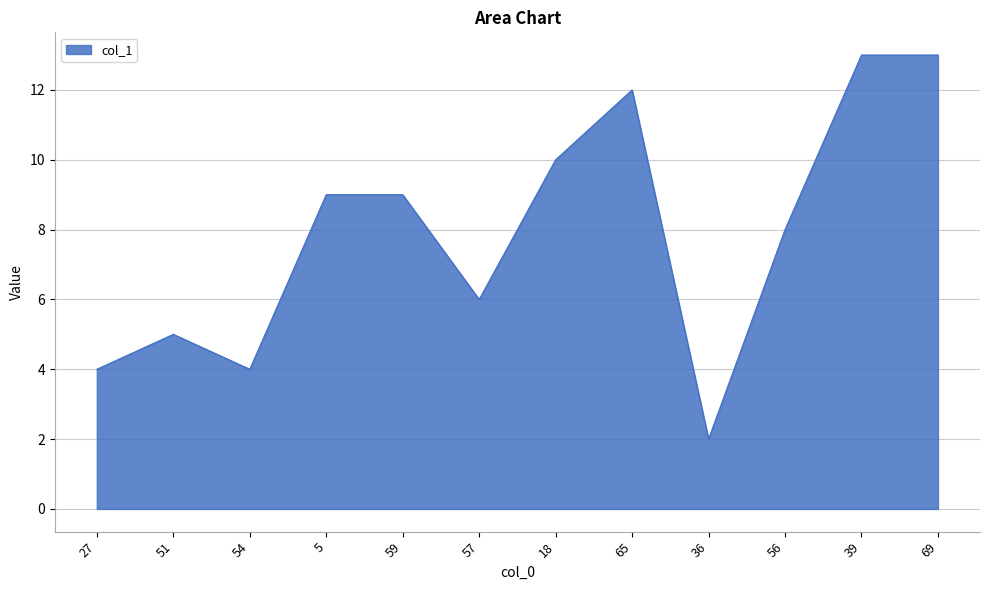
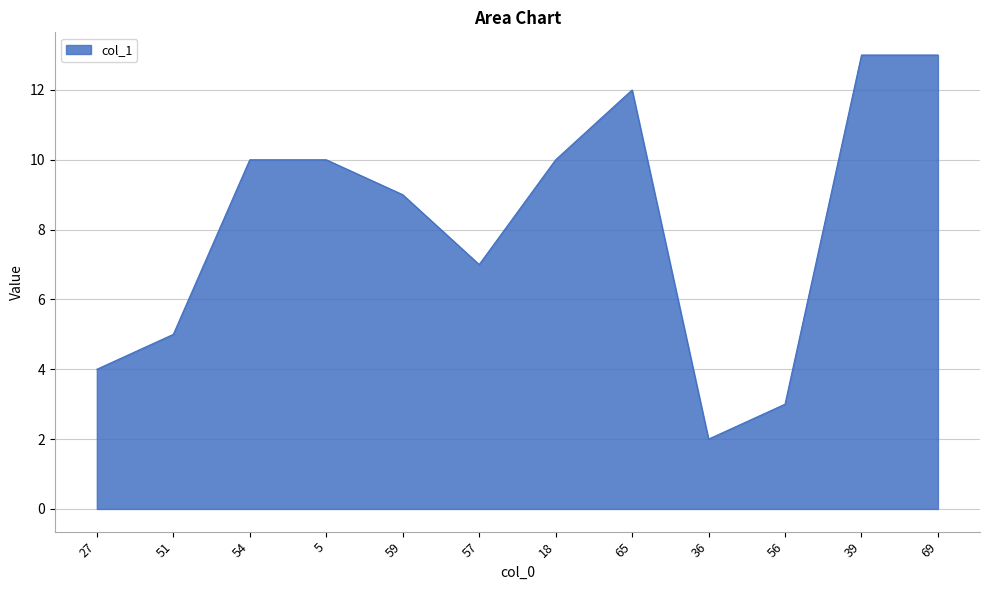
  {
    "27": 4,
    "51": 5,
-   "54": 4,
-   "5": 9,
+   "54": 10,
+   "5": 10,
    "59": 9,
-   "57": 6,
+   "57": 7,
    "18": 10,
    "65": 12,
    "36": 2,
-   "56": 8,
+   "56": 3,
    "39": 13,
    "69": 13
  }
